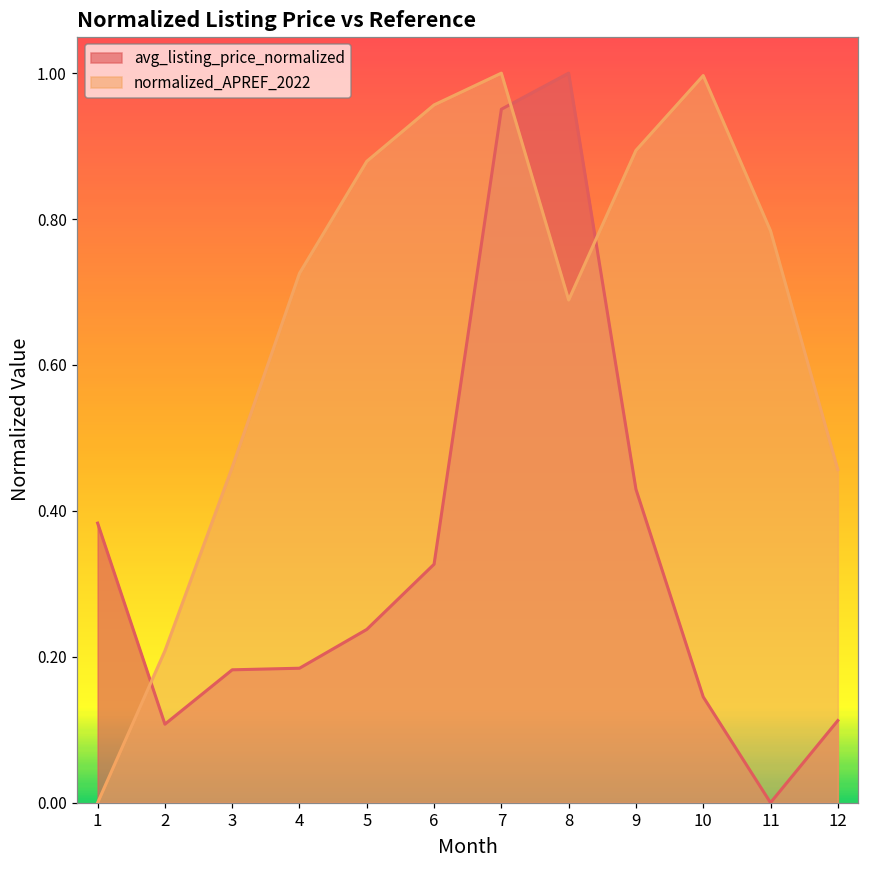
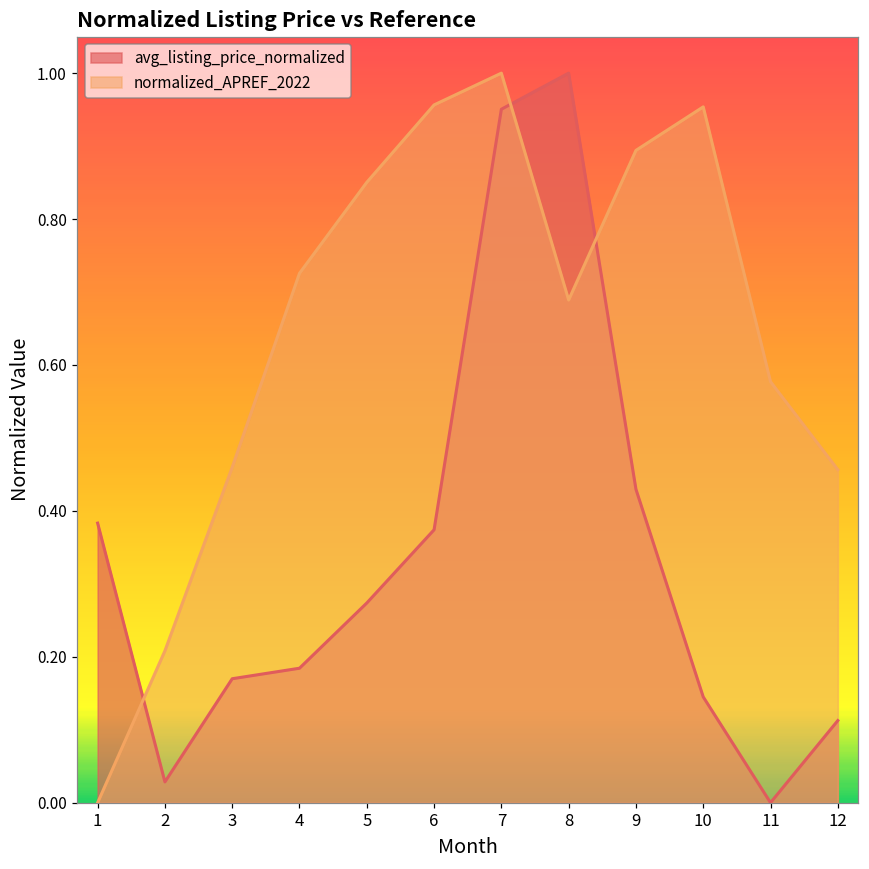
  {
    "avg_listing_price_normalized": {
      "1": 0.38,
-     "2": 0.11,
-     "3": 0.18,
+     "2": 0.03,
+     "3": 0.17,
      "4": 0.18,
-     "5": 0.24,
-     "6": 0.33,
+     "5": 0.27,
+     "6": 0.37,
      "7": 0.95,
      "8": 1.00,
      "9": 0.43,
      "10": 0.14,
      "11": 0.00,
      "12": 0.11
    },
    "normalized_APREF_2022": {
      "1": 0.00,
      "2": 0.21,
      "3": 0.46,
      "4": 0.73,
-     "5": 0.88,
+     "5": 0.85,
      "6": 0.96,
      "7": 1.00,
      "8": 0.69,
      "9": 0.89,
-     "10": 1.00,
-     "11": 0.78,
+     "10": 0.95,
+     "11": 0.58,
      "12": 0.46
    }
  }
